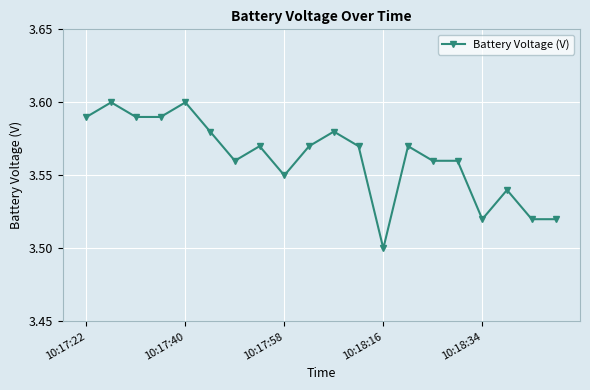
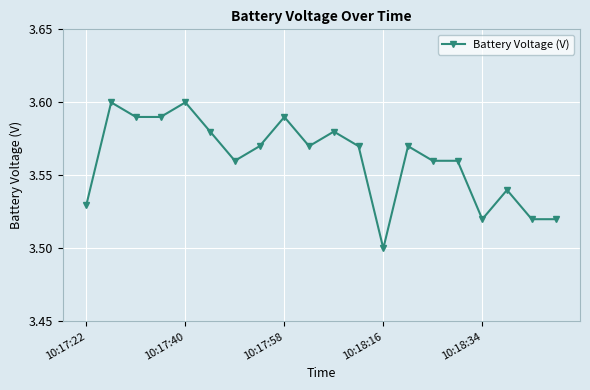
  {
-   "10:17:22": 3.59,
+   "10:17:22": 3.53,
    "10:17:40": 3.60,
-   "10:17:58": 3.55,
+   "10:17:58": 3.59,
    "10:18:16": 3.50,
    "10:18:34": 3.52
  }
